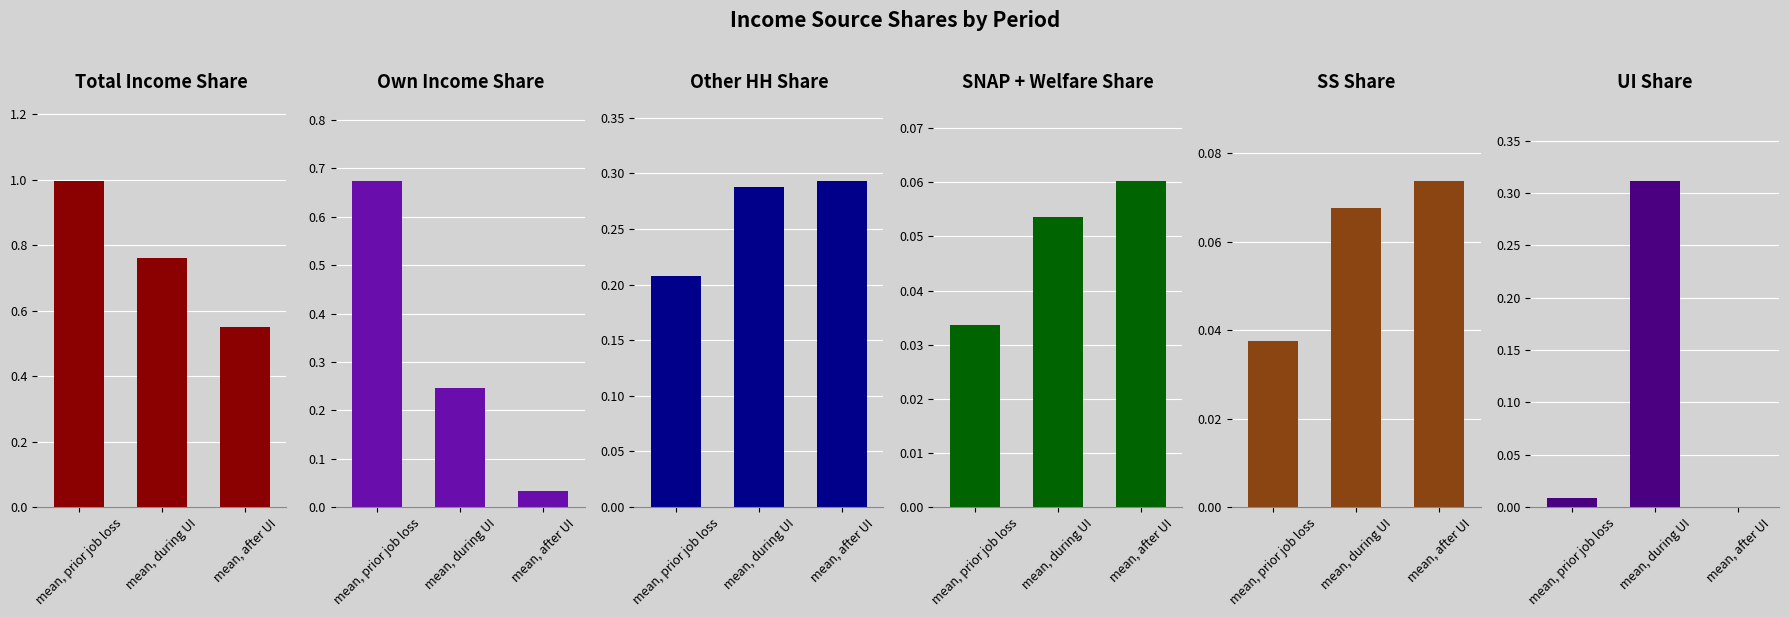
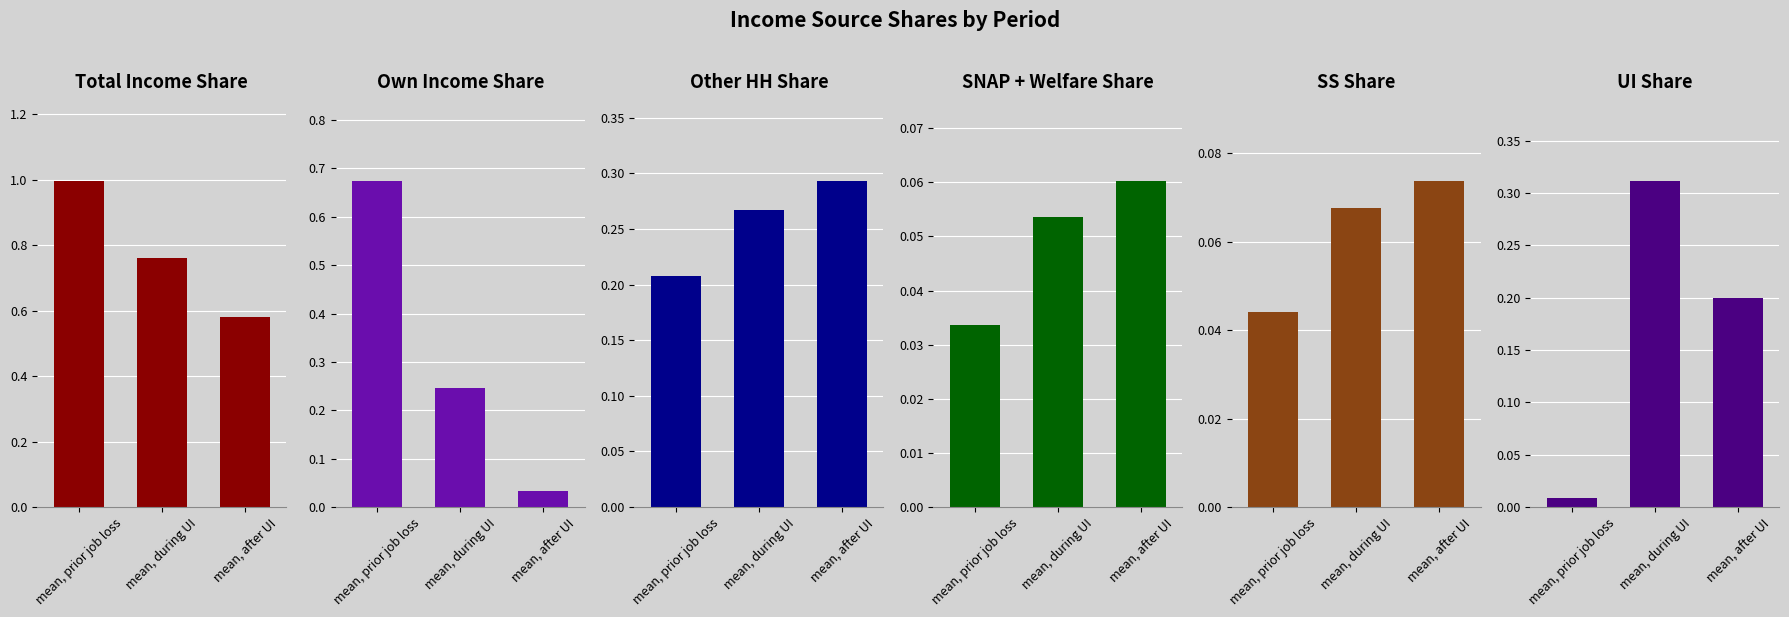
  {
    "Total Income Share": {
      "mean, prior job loss": 1.00,
      "mean, during UI": 0.76,
-     "mean, after UI": 0.55
+     "mean, after UI": 0.58
    },
    "Own Income Share": {
      "mean, prior job loss": 0.67,
      "mean, during UI": 0.25,
      "mean, after UI": 0.03
    },
    "Other HH Share": {
      "mean, prior job loss": 0.208,
-     "mean, during UI": 0.288,
+     "mean, during UI": 0.267,
      "mean, after UI": 0.293
    },
    "SNAP + Welfare Share": {
      "mean, prior job loss": 0.034,
      "mean, during UI": 0.054,
      "mean, after UI": 0.060
    },
    "SS Share": {
-     "mean, prior job loss": 0.037,
+     "mean, prior job loss": 0.044,
      "mean, during UI": 0.068,
      "mean, after UI": 0.074
    },
    "UI Share": {
      "mean, prior job loss": 0.009,
      "mean, during UI": 0.312,
-     "mean, after UI": 0.0
+     "mean, after UI": 0.2
    }
  }
